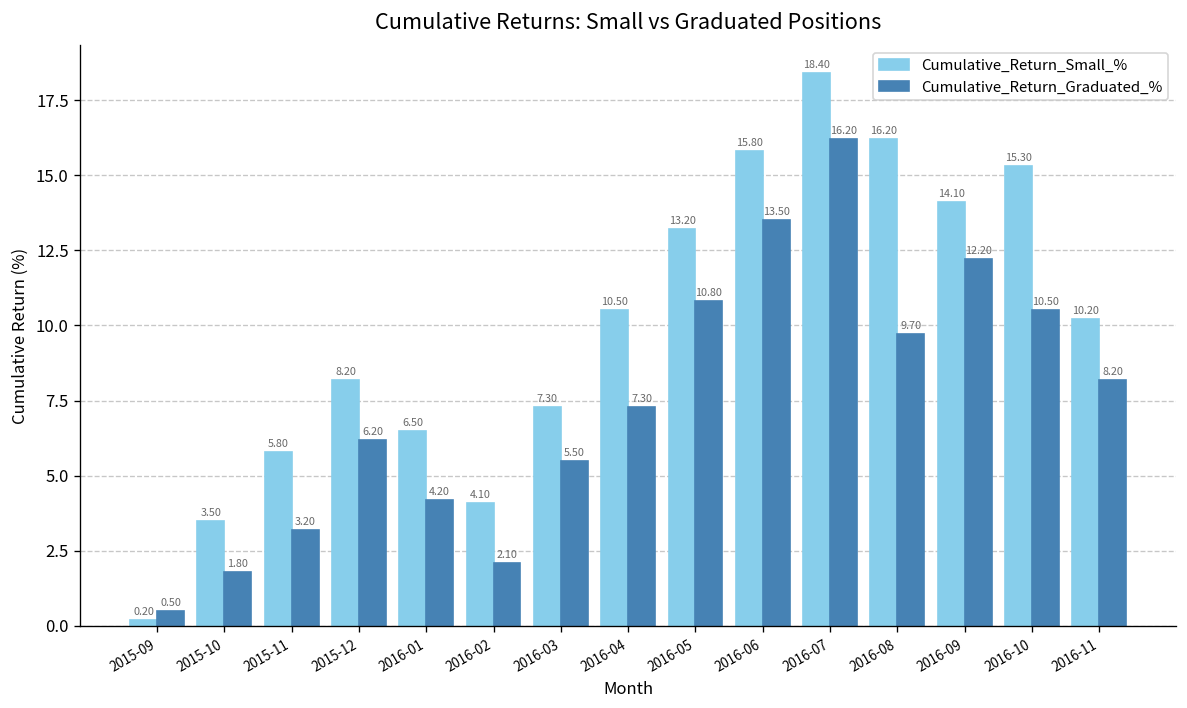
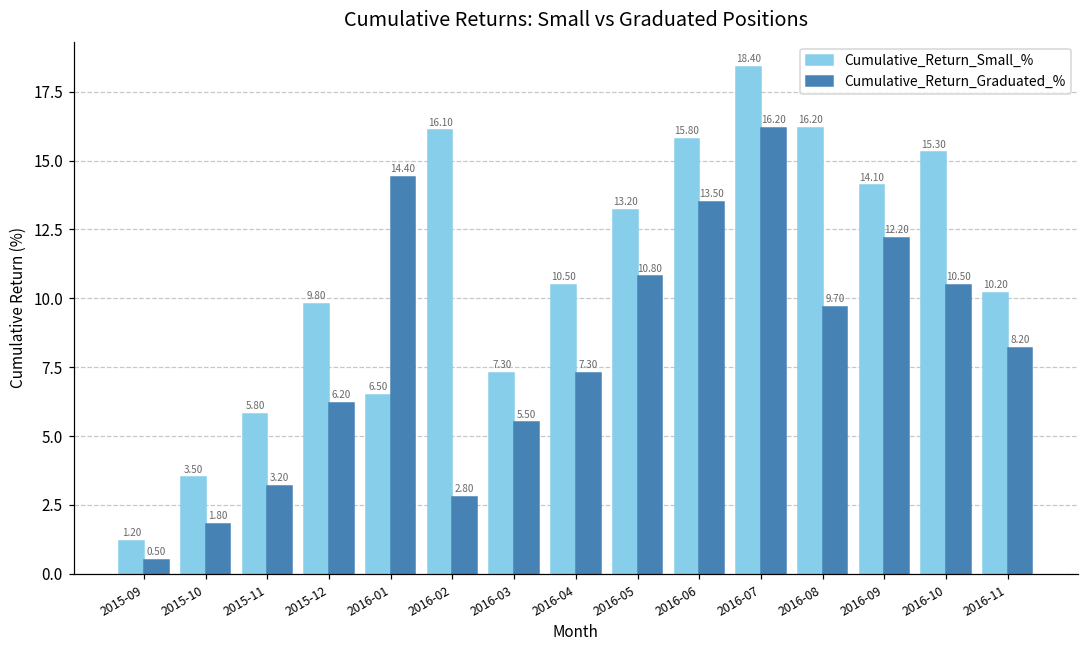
  {
    "Cumulative_Return_Small_%": {
-     "2015-09": 0.20,
+     "2015-09": 1.20,
      "2015-10": 3.50,
      "2015-11": 5.80,
-     "2015-12": 8.20,
+     "2015-12": 9.80,
      "2016-01": 6.50,
-     "2016-02": 4.10,
+     "2016-02": 16.10,
      "2016-03": 7.30,
      "2016-04": 10.50,
      "2016-05": 13.20,
      "2016-06": 15.80,
      "2016-07": 18.40,
      "2016-08": 16.20,
      "2016-09": 14.10,
      "2016-10": 15.30,
      "2016-11": 10.20
    },
    "Cumulative_Return_Graduated_%": {
      "2015-09": 0.50,
      "2015-10": 1.80,
      "2015-11": 3.20,
      "2015-12": 6.20,
-     "2016-01": 4.20,
-     "2016-02": 2.10,
+     "2016-01": 14.40,
+     "2016-02": 2.80,
      "2016-03": 5.50,
      "2016-04": 7.30,
      "2016-05": 10.80,
      "2016-06": 13.50,
      "2016-07": 16.20,
      "2016-08": 9.70,
      "2016-09": 12.20,
      "2016-10": 10.50,
      "2016-11": 8.20
    }
  }
